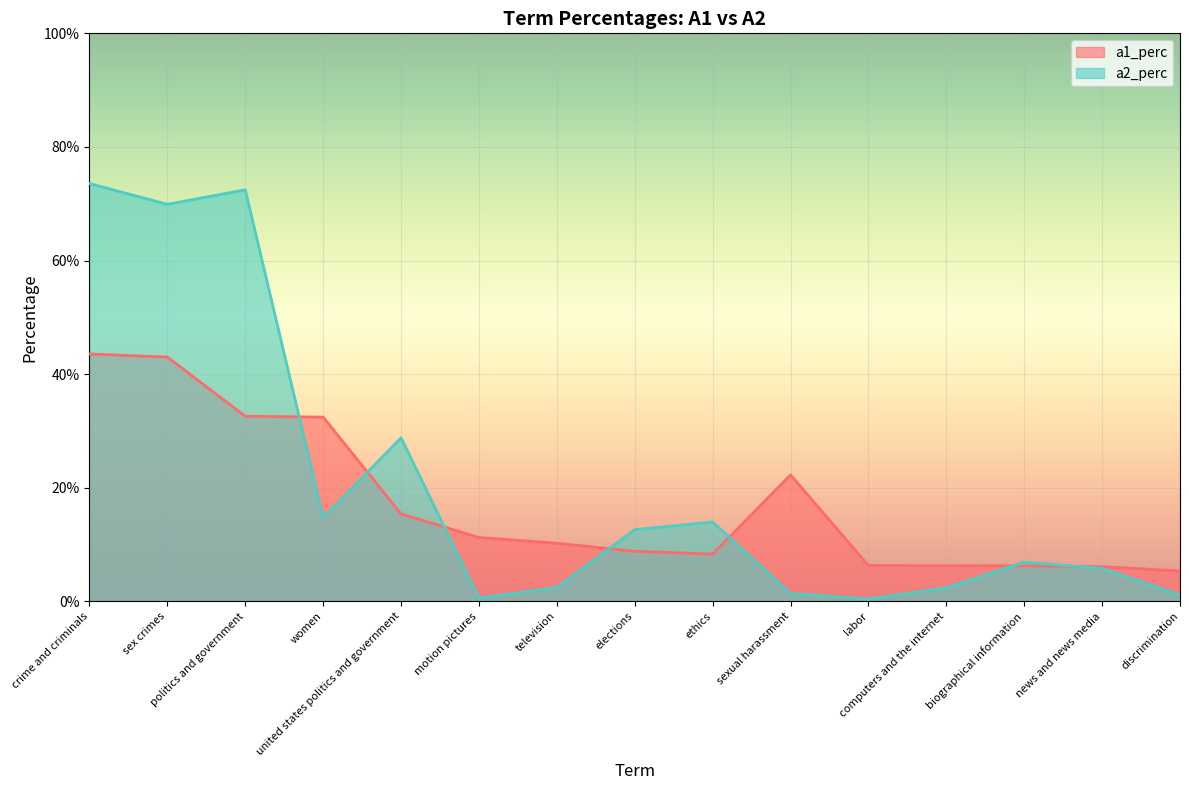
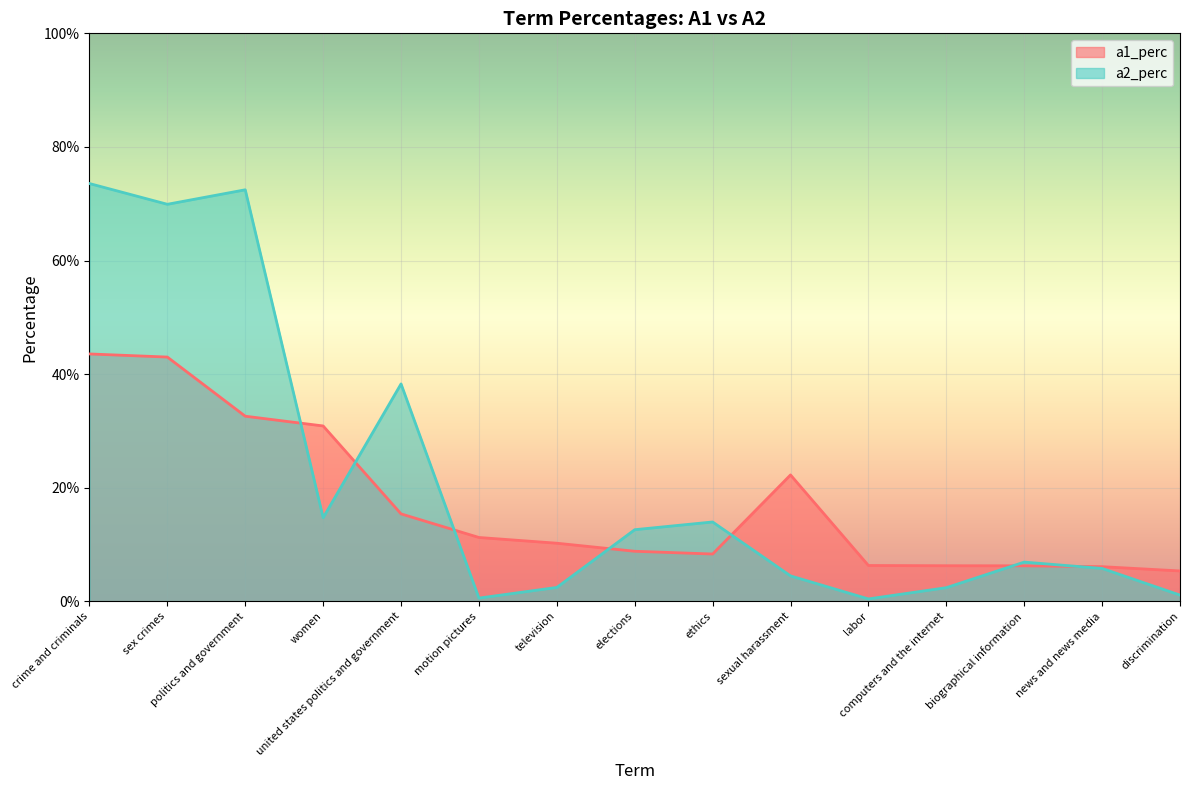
  {
    "a1_perc": {
      "crime and criminals": "44%",
      "sex crimes": "43%",
      "politics and government": "33%",
-     "women": "32%",
+     "women": "31%",
      "united states politics and government": "15%",
      "motion pictures": "11%",
      "television": "10%",
      "elections": "9%",
      "ethics": "8%",
      "sexual harassment": "22%",
      "labor": "6%",
      "computers and the internet": "6%",
      "biographical information": "6%",
      "discrimination": "5%"
    },
    "a2_perc": {
      "crime and criminals": "74%",
      "sex crimes": "70%",
      "politics and government": "72%",
      "women": "15%",
-     "united states politics and government": "29%",
+     "united states politics and government": "38%",
      "motion pictures": "1%",
      "television": "2%",
      "elections": "13%",
      "ethics": "14%",
-     "sexual harassment": "1%",
+     "sexual harassment": "4%",
      "labor": "0%",
      "computers and the internet": "2%",
      "biographical information": "7%",
      "discrimination": "1%"
    }
  }
